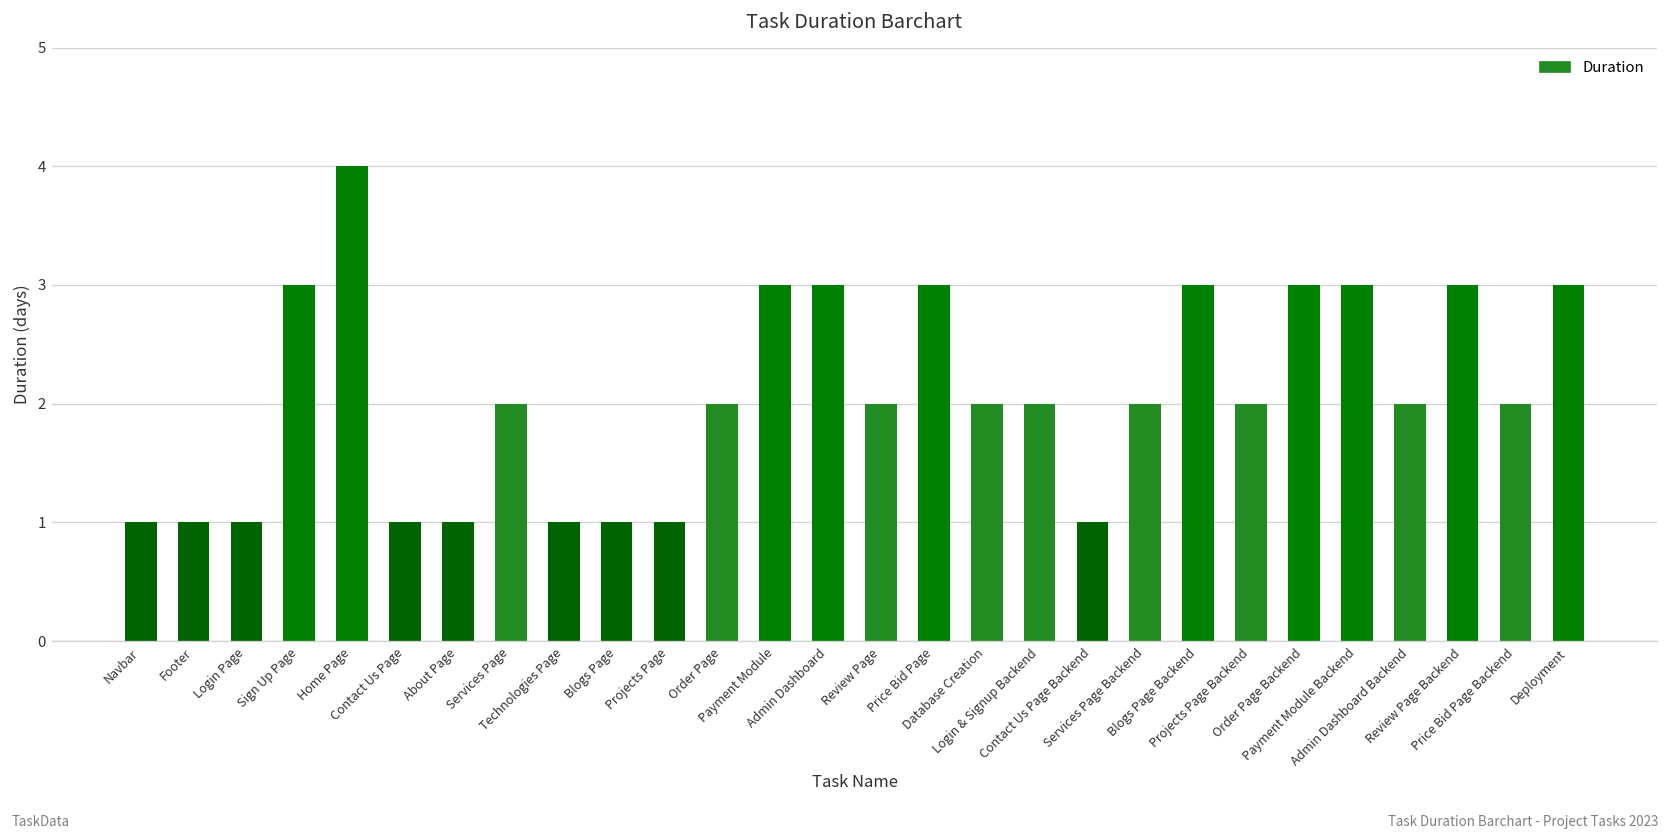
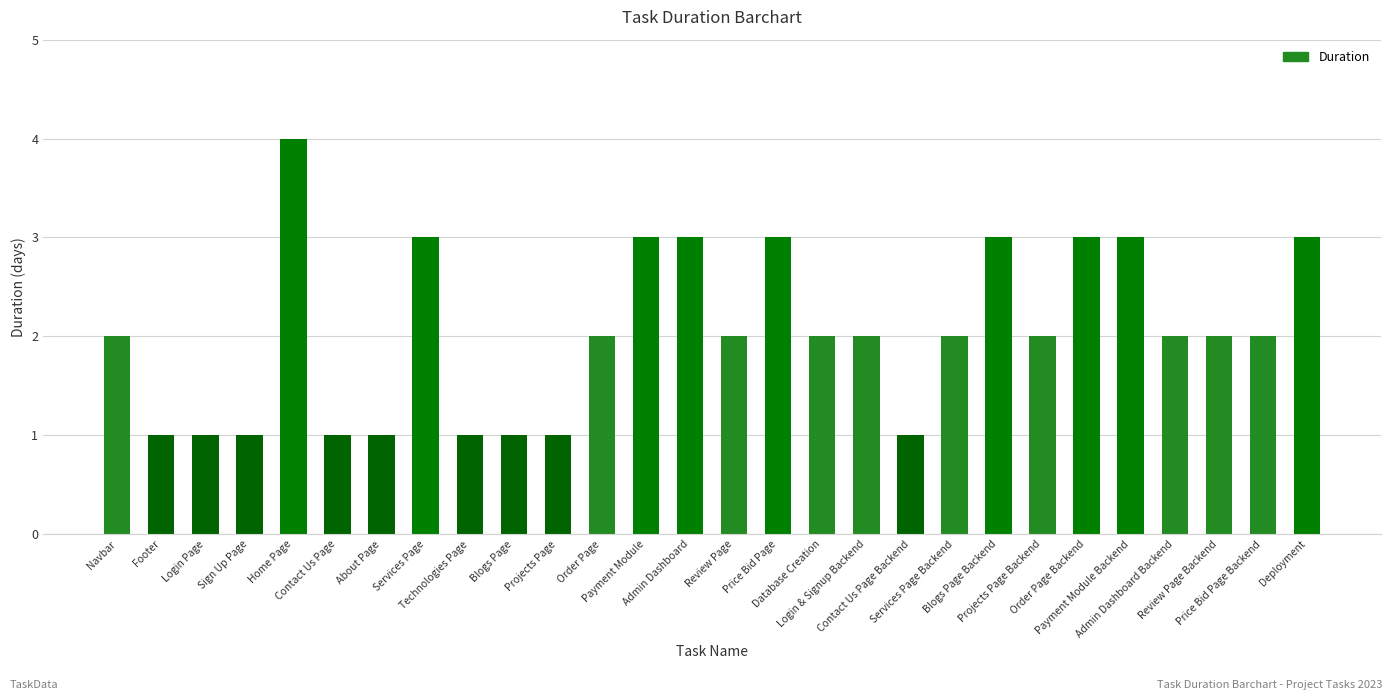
  {
-   "Navbar": 1,
+   "Navbar": 2,
    "Footer": 1,
    "Login Page": 1,
-   "Sign Up Page": 3,
+   "Sign Up Page": 1,
    "Home Page": 4,
    "Contact Us Page": 1,
    "About Page": 1,
-   "Services Page": 2,
+   "Services Page": 3,
    "Technologies Page": 1,
    "Blogs Page": 1,
    "Projects Page": 1,
    "Order Page": 2,
    "Payment Module": 3,
    "Admin Dashboard": 3,
    "Review Page": 2,
    "Price Bid Page": 3,
    "Database Creation": 2,
    "Login & Signup Backend": 2,
    "Contact Us Page Backend": 1,
    "Services Page Backend": 2,
    "Blogs Page Backend": 3,
    "Projects Page Backend": 2,
    "Order Page Backend": 3,
    "Payment Module Backend": 3,
    "Admin Dashboard Backend": 2,
-   "Review Page Backend": 3,
+   "Review Page Backend": 2,
    "Price Bid Page Backend": 2,
    "Deployment": 3
  }
